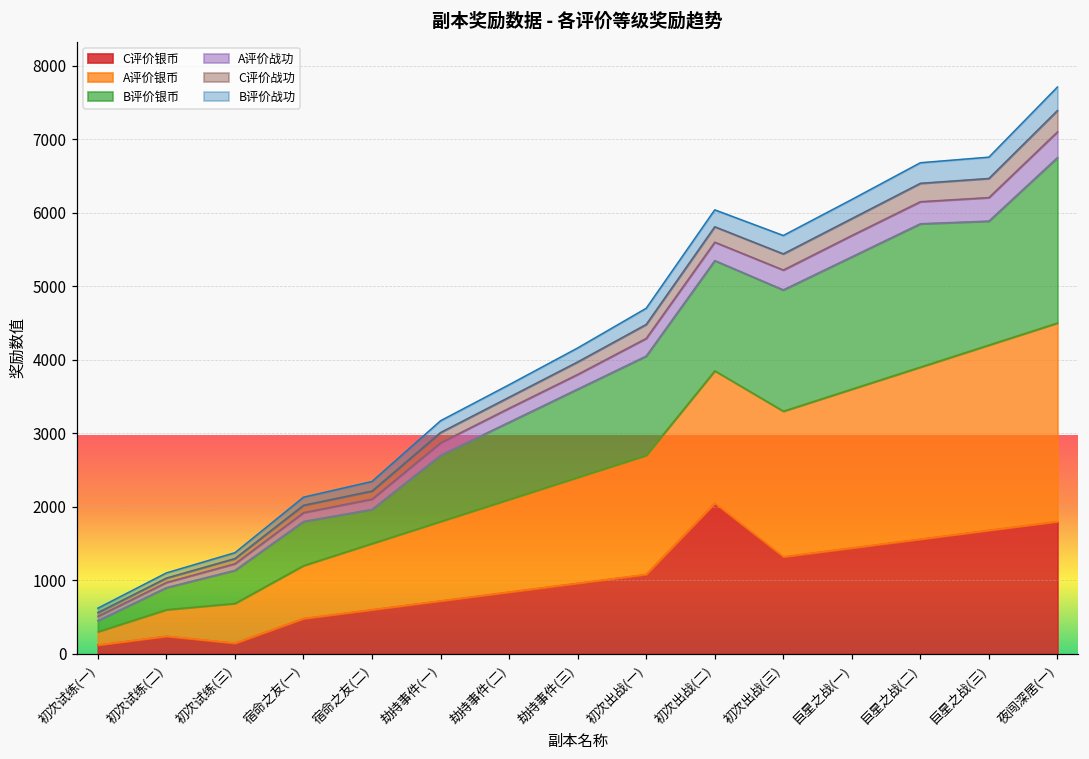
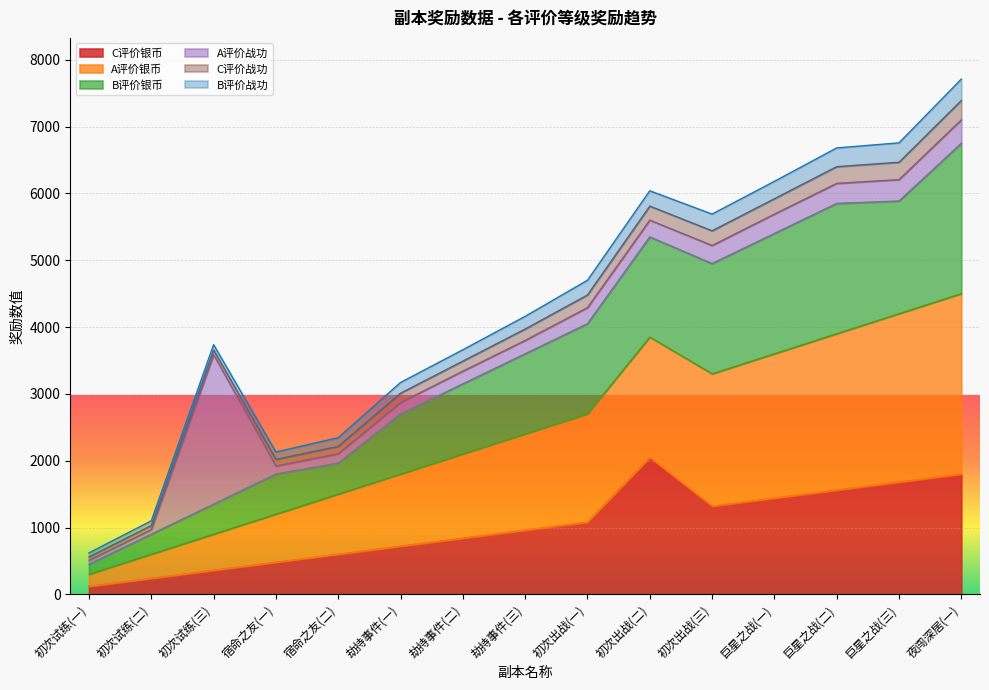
  {
    "C评价银币": {
      "初次试练(一)": 100,
      "初次试练(二)": 200,
-     "初次试练(三)": 100,
+     "初次试练(三)": 400,
      "宿命之友(一)": 500,
      "宿命之友(二)": 600,
      "劫持事件(一)": 700,
      "劫持事件(二)": 800,
      "劫持事件(三)": 1000,
      "初次出战(一)": 1100,
      "初次出战(二)": 2000,
      "初次出战(三)": 1300,
      "巨星之战(一)": 1400,
      "巨星之战(二)": 1600,
      "巨星之战(三)": 1700,
      "夜闯深居(一)": 1800
    },
    "A评价银币": {
      "初次试练(一)": 200,
      "初次试练(二)": 400,
      "初次试练(三)": 500,
      "宿命之友(一)": 700,
      "宿命之友(二)": 900,
      "劫持事件(一)": 1100,
      "劫持事件(二)": 1300,
      "劫持事件(三)": 1400,
      "初次出战(一)": 1600,
      "初次出战(二)": 1800,
      "初次出战(三)": 2000,
      "巨星之战(一)": 2200,
      "巨星之战(二)": 2300,
      "巨星之战(三)": 2500,
      "夜闯深居(一)": 2700
    },
    "B评价银币": {
      "初次试练(一)": 200,
      "初次试练(二)": 300,
      "初次试练(三)": 500,
      "宿命之友(一)": 600,
      "宿命之友(二)": 500,
      "劫持事件(一)": 900,
      "劫持事件(二)": 1100,
      "劫持事件(三)": 1200,
      "初次出战(一)": 1400,
      "初次出战(二)": 1500,
      "初次出战(三)": 1700,
      "巨星之战(一)": 1800,
      "巨星之战(二)": 2000,
      "巨星之战(三)": 1700,
      "夜闯深居(一)": 2300
    },
    "A评价战功": {
      "初次试练(一)": 100,
      "初次试练(二)": 100,
-     "初次试练(三)": 100,
+     "初次试练(三)": 2200,
      "宿命之友(一)": 100,
      "宿命之友(二)": 100,
      "劫持事件(一)": 200,
      "劫持事件(二)": 200,
      "劫持事件(三)": 200,
      "初次出战(一)": 200,
      "初次出战(二)": 300,
      "初次出战(三)": 300,
      "巨星之战(一)": 300,
      "巨星之战(二)": 300,
      "巨星之战(三)": 300,
      "夜闯深居(一)": 400
    },
    "C评价战功": {
      "初次试练(一)": 100,
      "初次试练(二)": 100,
      "初次试练(三)": 100,
      "宿命之友(一)": 100,
      "宿命之友(二)": 100,
      "劫持事件(一)": 100,
      "劫持事件(二)": 200,
      "劫持事件(三)": 200,
      "初次出战(一)": 200,
      "初次出战(二)": 200,
      "初次出战(三)": 200,
      "巨星之战(一)": 200,
      "巨星之战(二)": 300,
      "巨星之战(三)": 300,
      "夜闯深居(一)": 300
    },
    "B评价战功": {
      "初次试练(一)": 100,
      "初次试练(二)": 100,
      "初次试练(三)": 100,
      "宿命之友(一)": 100,
      "宿命之友(二)": 100,
      "劫持事件(一)": 200,
      "劫持事件(二)": 200,
      "劫持事件(三)": 200,
      "初次出战(一)": 200,
      "初次出战(二)": 200,
      "初次出战(三)": 300,
      "巨星之战(一)": 300,
      "巨星之战(二)": 300,
      "巨星之战(三)": 300,
      "夜闯深居(一)": 300
    }
  }
